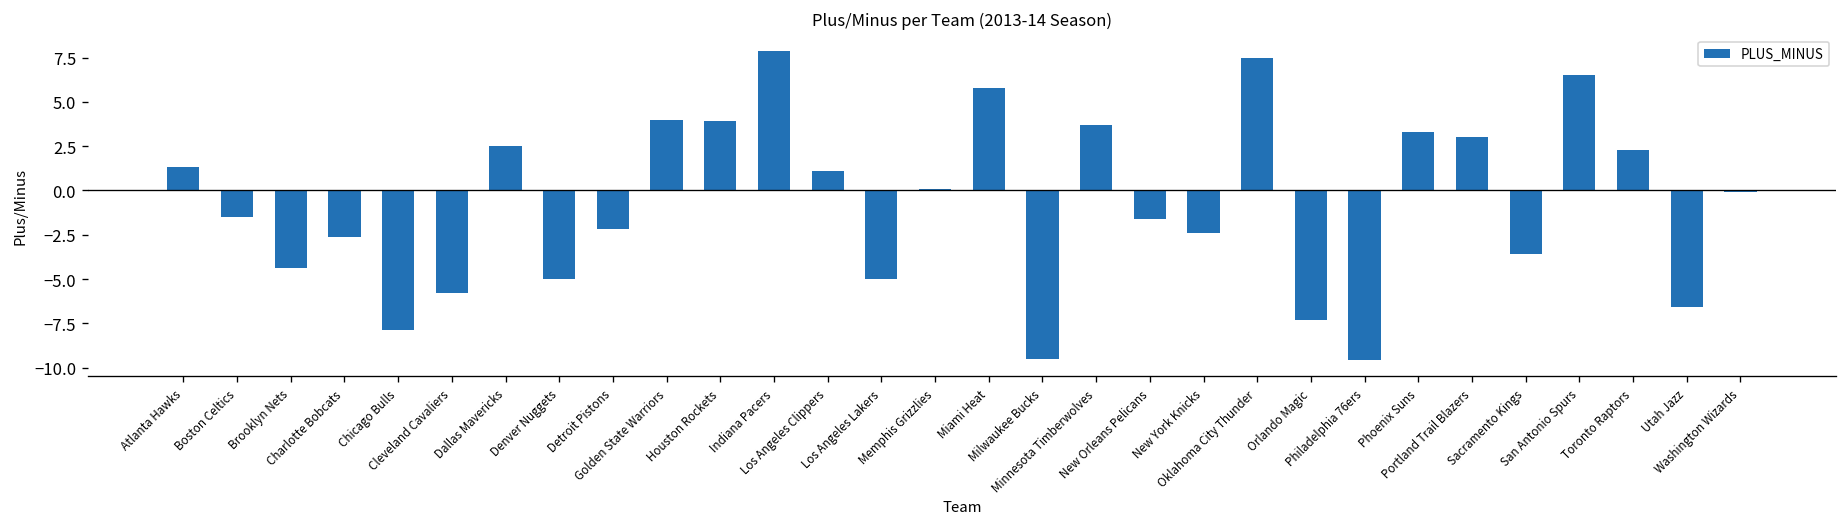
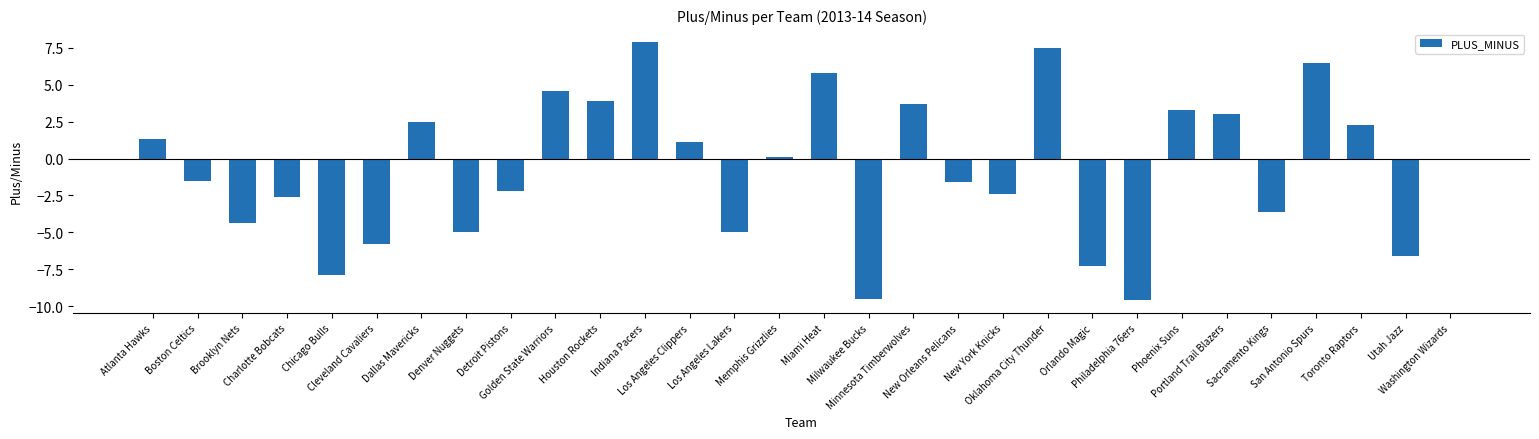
  {
    "Atlanta Hawks": 1.3,
    "Boston Celtics": -1.5,
    "Brooklyn Nets": -4.4,
    "Charlotte Bobcats": -2.6,
    "Chicago Bulls": -7.9,
    "Cleveland Cavaliers": -5.8,
    "Dallas Mavericks": 2.5,
    "Denver Nuggets": -5.0,
    "Detroit Pistons": -2.2,
-   "Golden State Warriors": 4.0,
+   "Golden State Warriors": 4.6,
    "Houston Rockets": 3.9,
    "Indiana Pacers": 7.9,
    "Los Angeles Clippers": 1.1,
    "Los Angeles Lakers": -5.0,
    "Miami Heat": 5.8,
    "Milwaukee Bucks": -9.5,
    "Minnesota Timberwolves": 3.7,
    "New Orleans Pelicans": -1.6,
    "New York Knicks": -2.4,
    "Oklahoma City Thunder": 7.5,
    "Orlando Magic": -7.3,
    "Philadelphia 76ers": -9.6,
    "Phoenix Suns": 3.3,
    "Portland Trail Blazers": 3.0,
    "Sacramento Kings": -3.6,
    "San Antonio Spurs": 6.5,
    "Toronto Raptors": 2.3,
    "Utah Jazz": -6.6
  }
